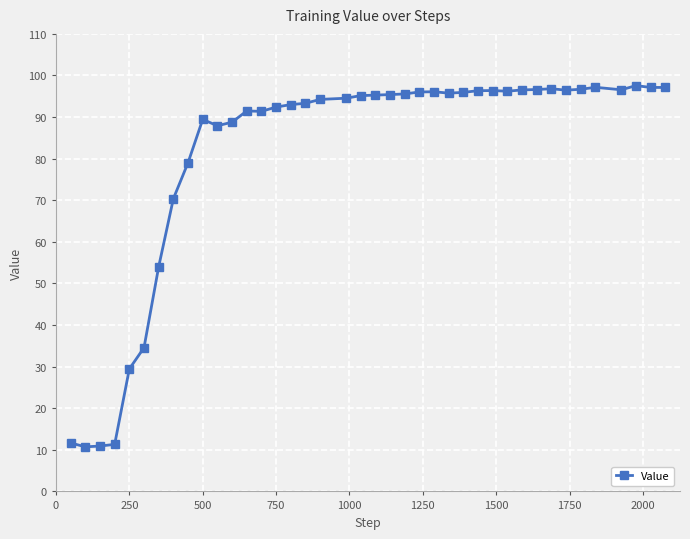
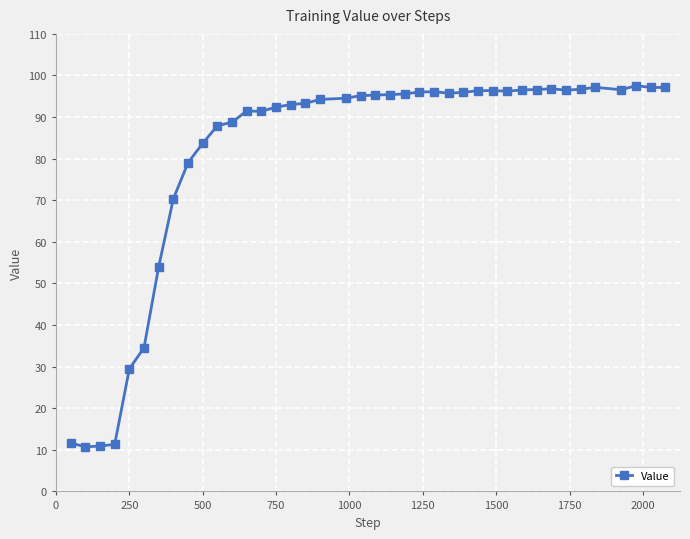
  {
    "250": 29,
-   "500": 89,
+   "500": 84,
    "750": 92
  }
